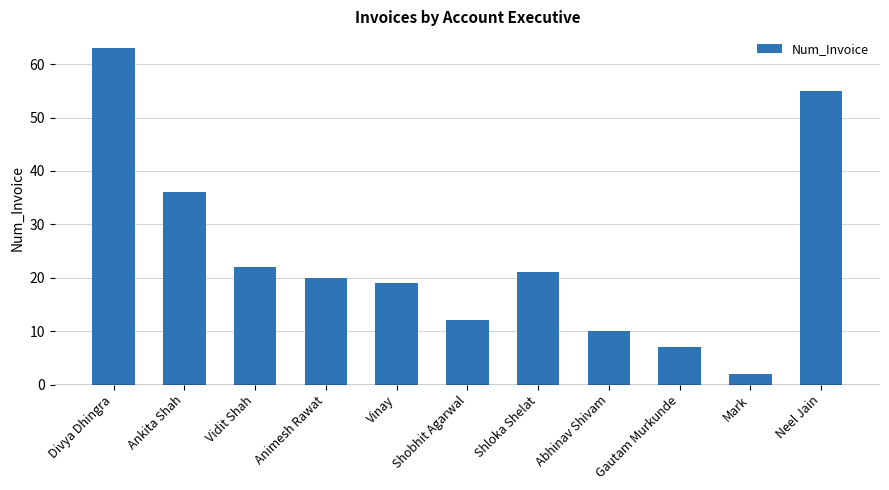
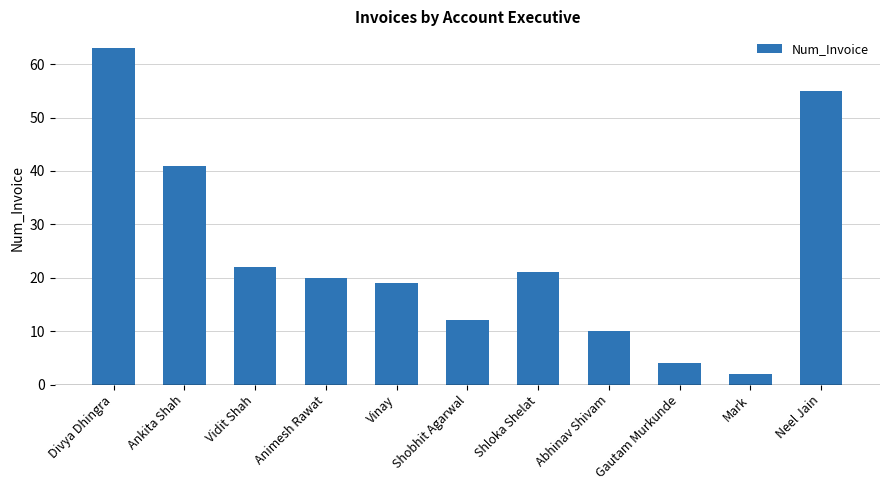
  {
    "Divya Dhingra": 63,
-   "Ankita Shah": 36,
+   "Ankita Shah": 41,
    "Vidit Shah": 22,
    "Animesh Rawat": 20,
    "Vinay": 19,
    "Shobhit Agarwal": 12,
    "Shloka Shelat": 21,
    "Abhinav Shivam": 10,
-   "Gautam Murkunde": 7,
+   "Gautam Murkunde": 4,
    "Mark": 2,
    "Neel Jain": 55
  }
